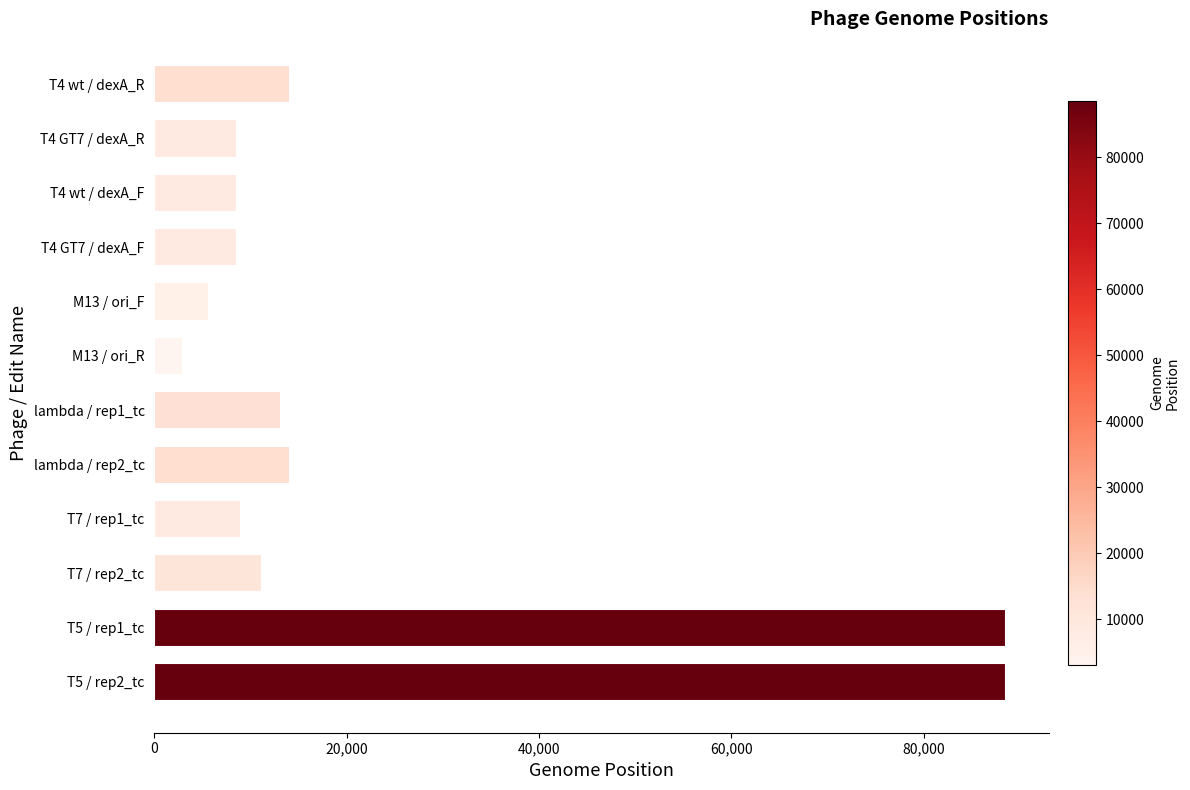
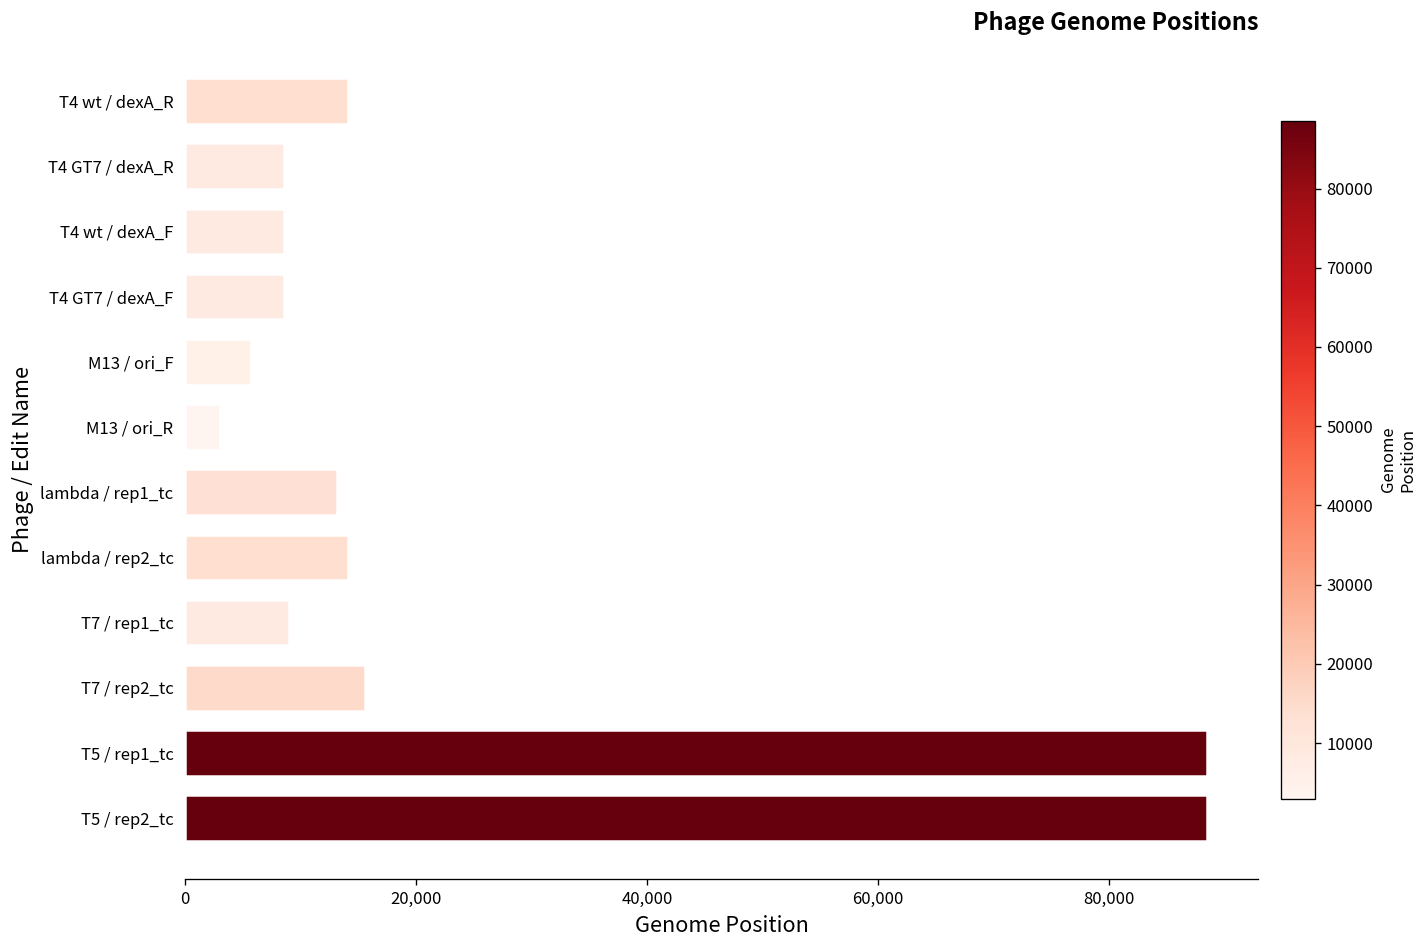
  {
    "T4 wt / dexA_R": "14,000",
    "T4 GT7 / dexA_R": "9,000",
    "T4 wt / dexA_F": "9,000",
    "T4 GT7 / dexA_F": "9,000",
    "M13 / ori_F": "6,000",
    "M13 / ori_R": "3,000",
    "lambda / rep1_tc": "13,000",
    "lambda / rep2_tc": "14,000",
    "T7 / rep1_tc": "9,000",
-   "T7 / rep2_tc": "11,000",
+   "T7 / rep2_tc": "16,000",
    "T5 / rep1_tc": "89,000",
    "T5 / rep2_tc": "89,000"
  }
